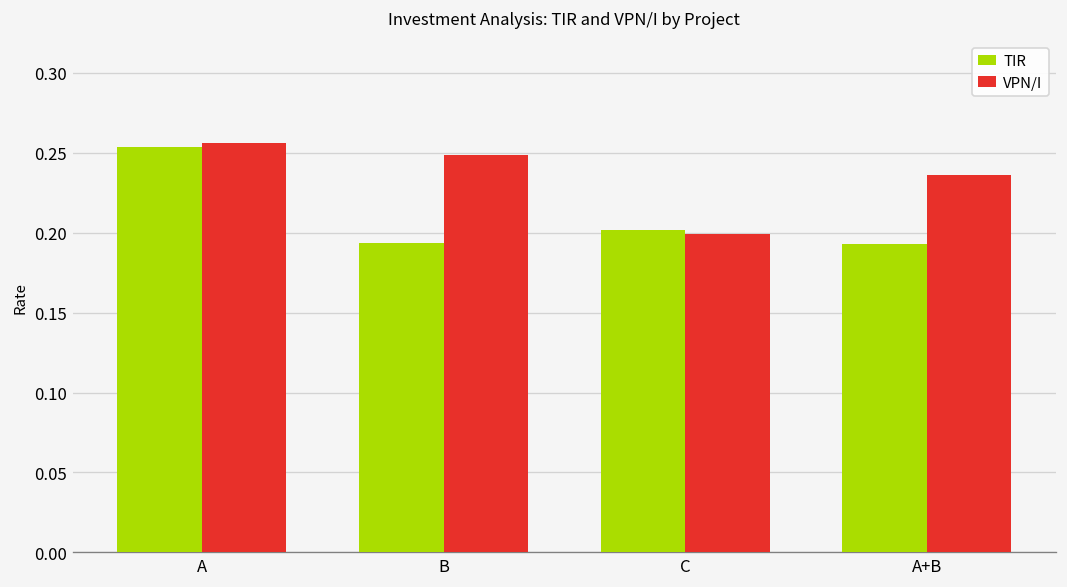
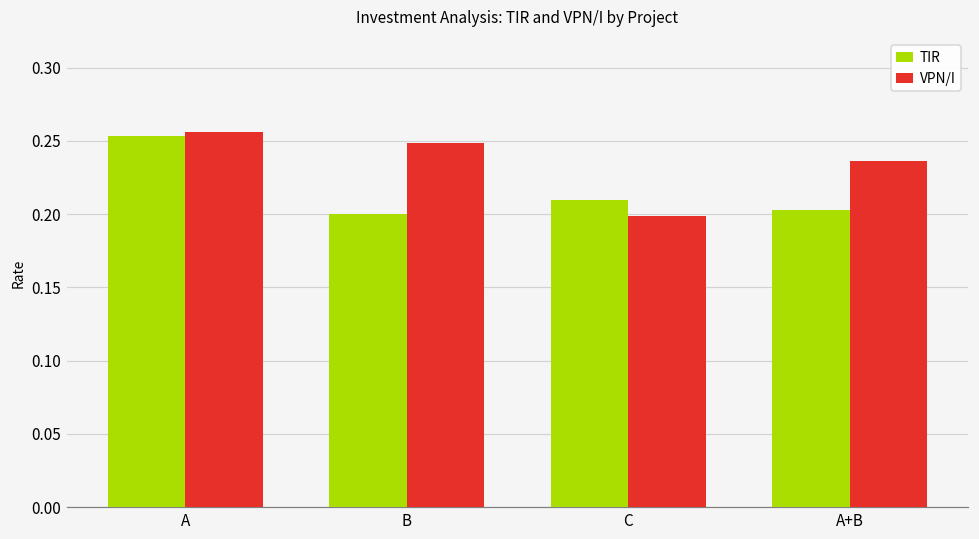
  {
    "TIR": {
      "A": 0.254,
-     "B": 0.194,
-     "C": 0.202,
-     "A+B": 0.193
+     "B": 0.200,
+     "C": 0.210,
+     "A+B": 0.203
    },
    "VPN/I": {
      "A": 0.256,
      "B": 0.249,
      "C": 0.199,
      "A+B": 0.236
    }
  }
